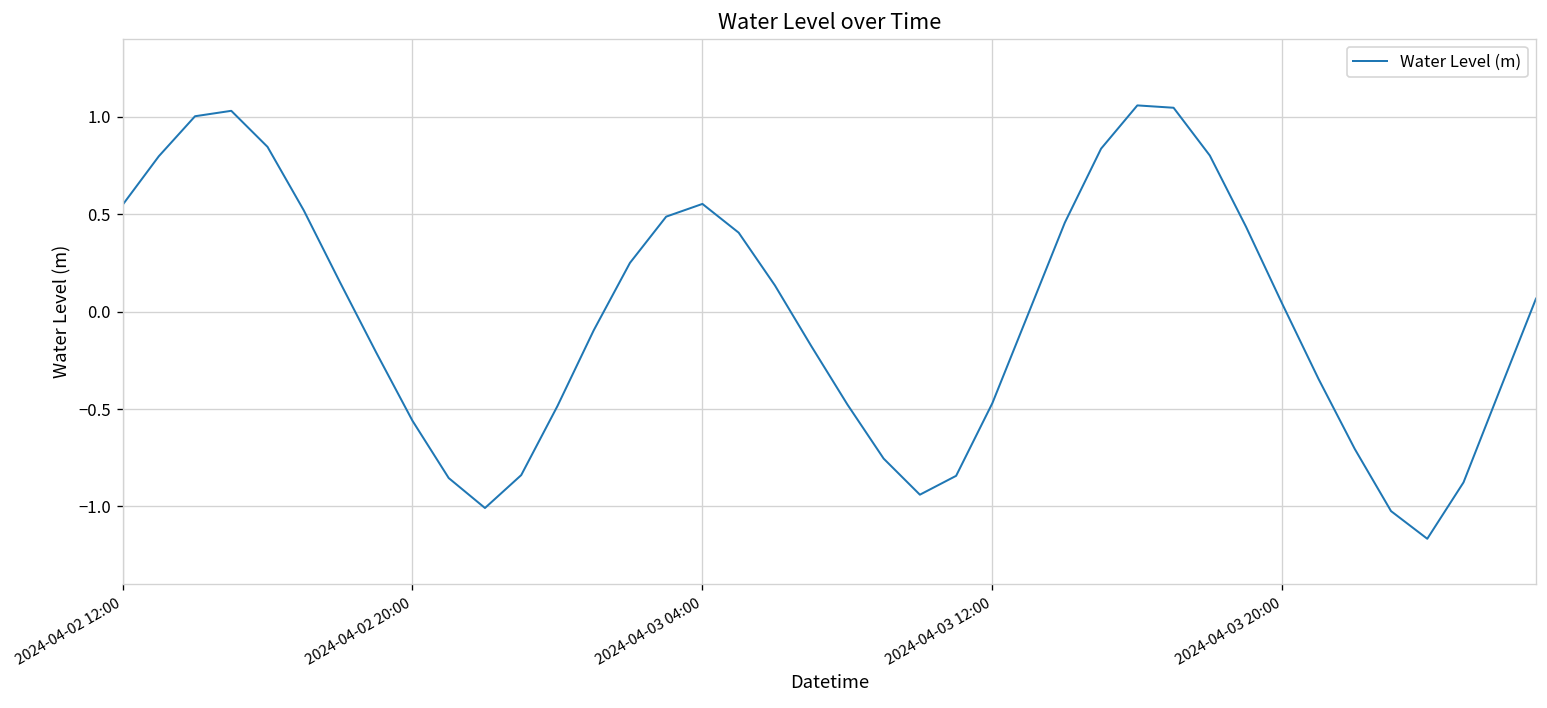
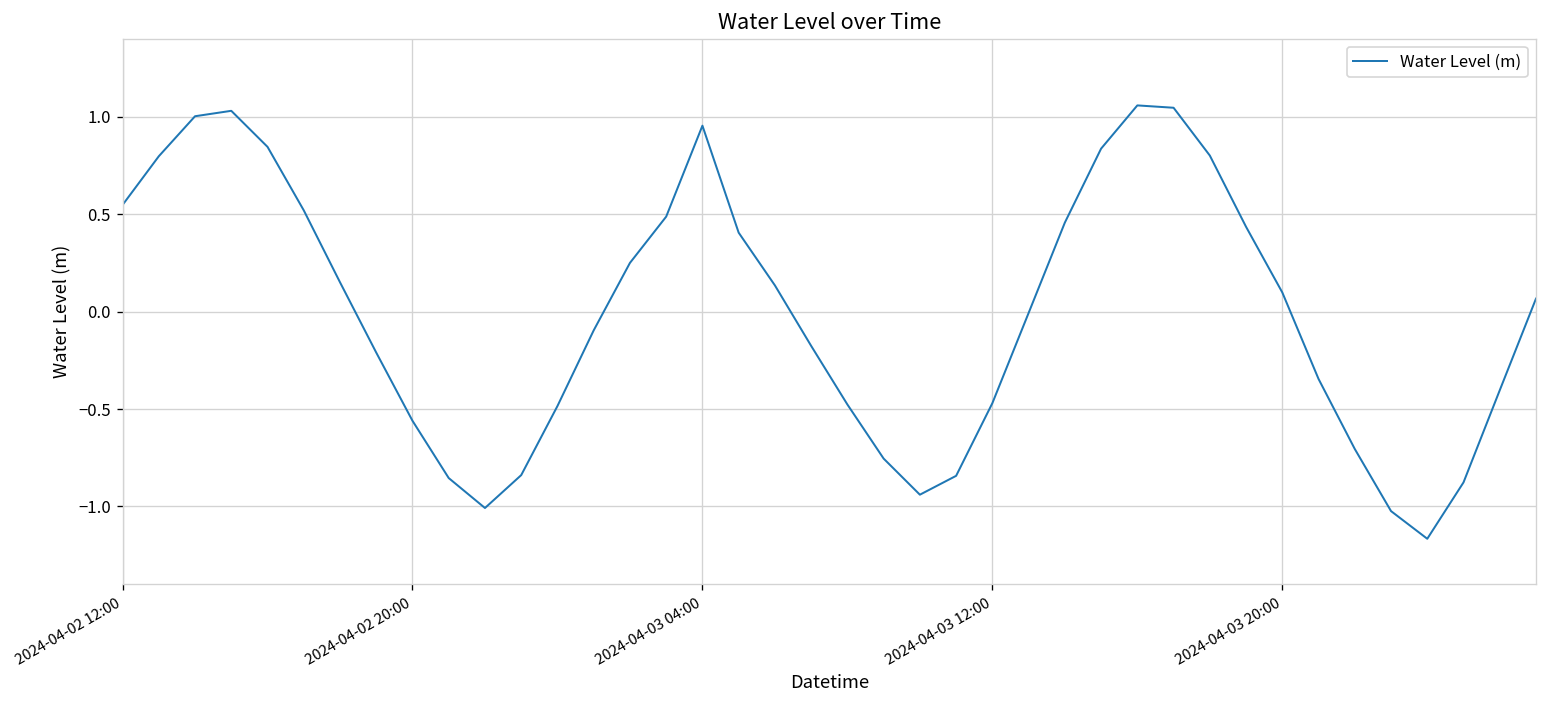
  {
    "2024-04-02 12:00": 0.55,
    "2024-04-02 20:00": -0.56,
-   "2024-04-03 04:00": 0.55,
+   "2024-04-03 04:00": 0.95,
    "2024-04-03 12:00": -0.47,
-   "2024-04-03 20:00": 0.04
+   "2024-04-03 20:00": 0.10
  }
